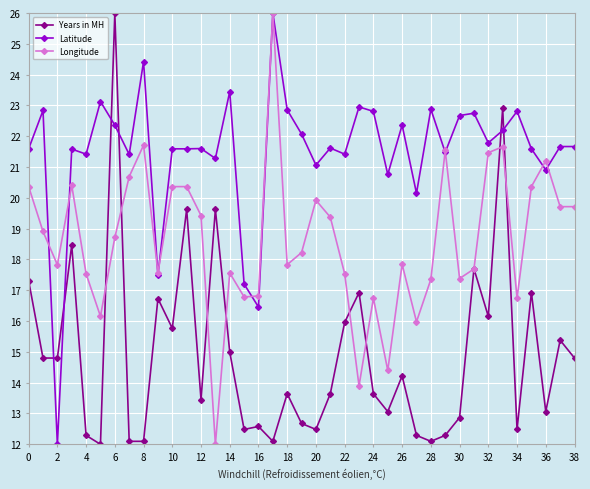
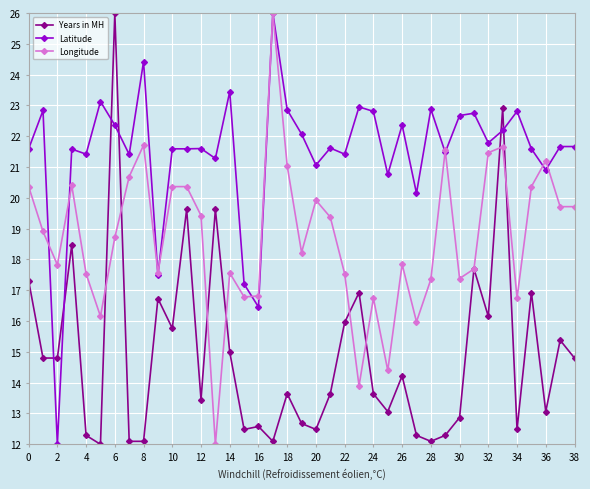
  {
    "Years in MH": {
      "0": 17.3,
      "2": 14.8,
      "4": 12.3,
      "6": 26.0,
      "8": 12.1,
      "10": 15.8,
      "12": 13.4,
      "14": 15.0,
      "16": 12.6,
      "18": 13.6,
      "20": 12.5,
      "22": 16.0,
      "24": 13.6,
      "26": 14.2,
      "28": 12.1,
      "30": 12.9,
      "32": 16.2,
      "34": 12.5,
      "36": 13.1,
      "38": 14.8
    },
    "Latitude": {
      "0": 21.6,
      "2": 12.0,
      "4": 21.4,
      "6": 22.4,
      "8": 24.4,
      "10": 21.6,
      "12": 21.6,
      "14": 23.4,
      "16": 16.5,
      "18": 22.9,
      "20": 21.1,
      "22": 21.4,
      "24": 22.8,
      "26": 22.4,
      "28": 22.9,
      "30": 22.7,
      "32": 21.8,
      "34": 22.8,
      "36": 20.9,
      "38": 21.7
    },
    "Longitude": {
      "0": 20.4,
      "2": 17.8,
      "4": 17.5,
      "6": 18.7,
      "8": 21.7,
      "10": 20.4,
      "12": 19.4,
      "14": 17.6,
      "16": 16.8,
-     "18": 17.8,
+     "18": 21.0,
      "20": 19.9,
      "22": 17.5,
      "24": 16.7,
      "26": 17.8,
      "28": 17.4,
      "30": 17.4,
      "32": 21.5,
      "34": 16.7,
      "36": 21.2,
      "38": 19.7
    }
  }
